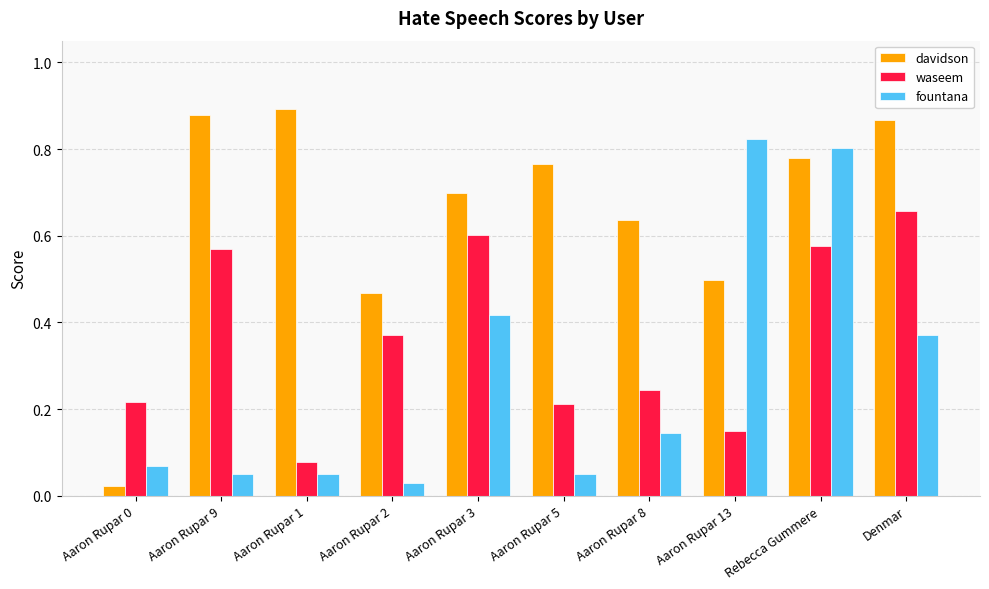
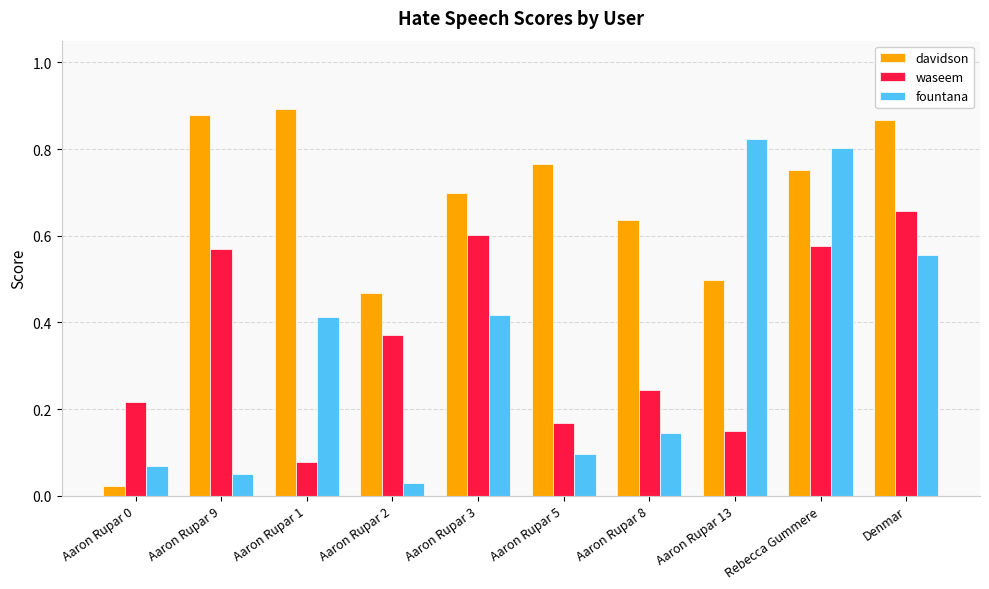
  {
    "davidson": {
      "Aaron Rupar 0": 0.02,
      "Aaron Rupar 9": 0.88,
      "Aaron Rupar 1": 0.89,
      "Aaron Rupar 2": 0.47,
      "Aaron Rupar 3": 0.70,
      "Aaron Rupar 5": 0.76,
      "Aaron Rupar 8": 0.64,
      "Aaron Rupar 13": 0.50,
-     "Rebecca Gummere": 0.78,
+     "Rebecca Gummere": 0.75,
      "Denmar": 0.87
    },
    "waseem": {
      "Aaron Rupar 0": 0.22,
      "Aaron Rupar 9": 0.57,
      "Aaron Rupar 1": 0.08,
      "Aaron Rupar 2": 0.37,
      "Aaron Rupar 3": 0.60,
-     "Aaron Rupar 5": 0.21,
+     "Aaron Rupar 5": 0.17,
      "Aaron Rupar 8": 0.25,
      "Aaron Rupar 13": 0.15,
      "Rebecca Gummere": 0.58,
      "Denmar": 0.66
    },
    "fountana": {
      "Aaron Rupar 0": 0.07,
      "Aaron Rupar 9": 0.05,
-     "Aaron Rupar 1": 0.05,
+     "Aaron Rupar 1": 0.41,
      "Aaron Rupar 2": 0.03,
      "Aaron Rupar 3": 0.42,
-     "Aaron Rupar 5": 0.05,
+     "Aaron Rupar 5": 0.10,
      "Aaron Rupar 8": 0.14,
      "Aaron Rupar 13": 0.82,
      "Rebecca Gummere": 0.80,
-     "Denmar": 0.37
+     "Denmar": 0.56
    }
  }
